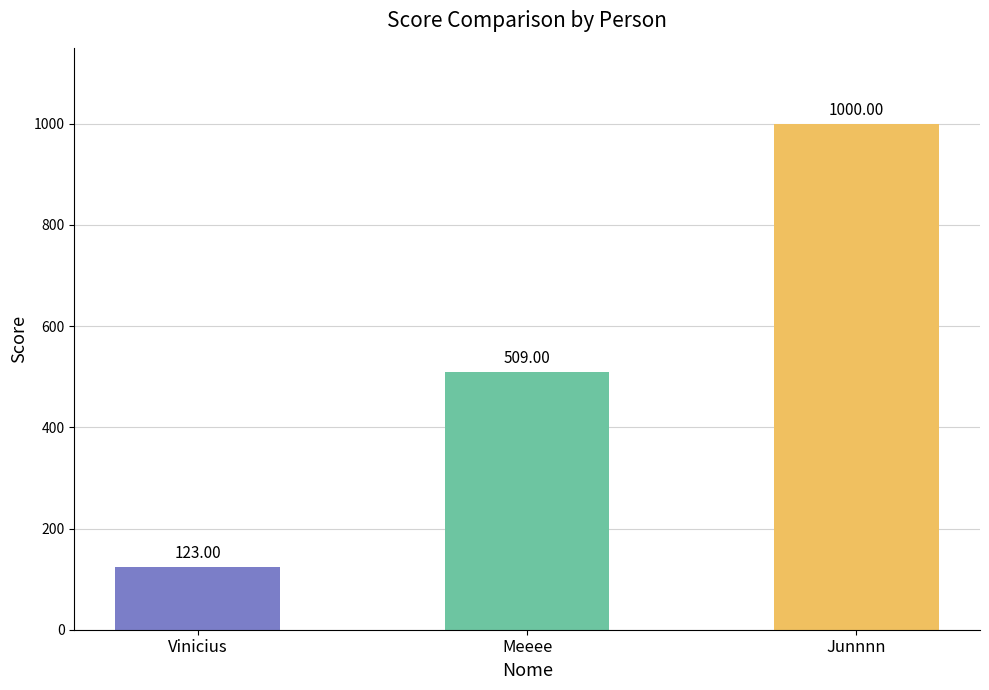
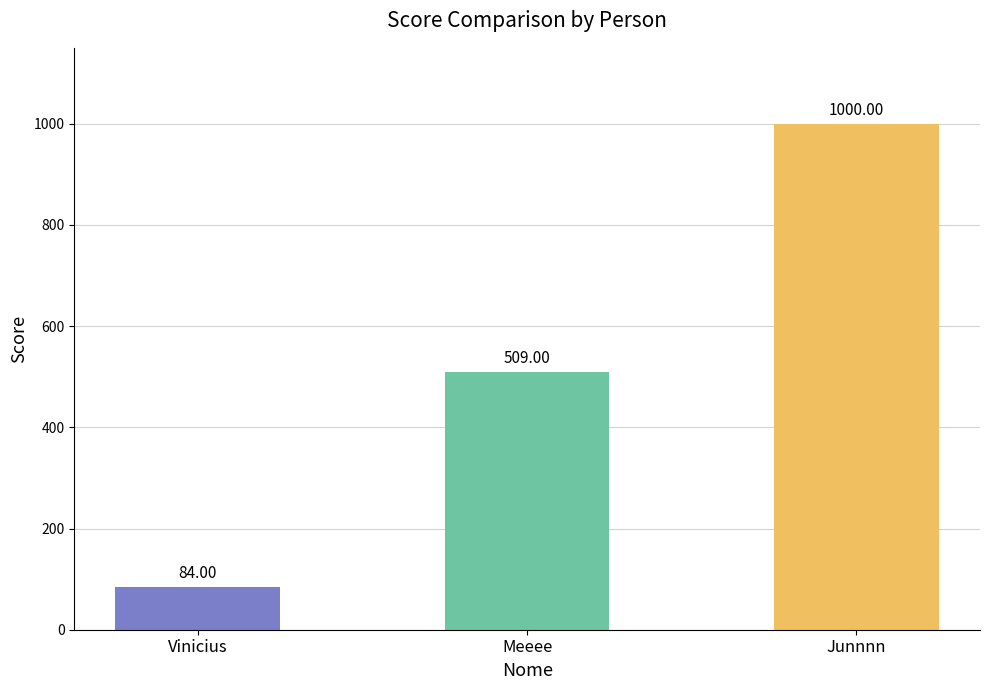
  {
-   "Vinicius": 123.00,
+   "Vinicius": 84.00,
    "Meeee": 509.00,
    "Junnnn": 1000.00
  }
